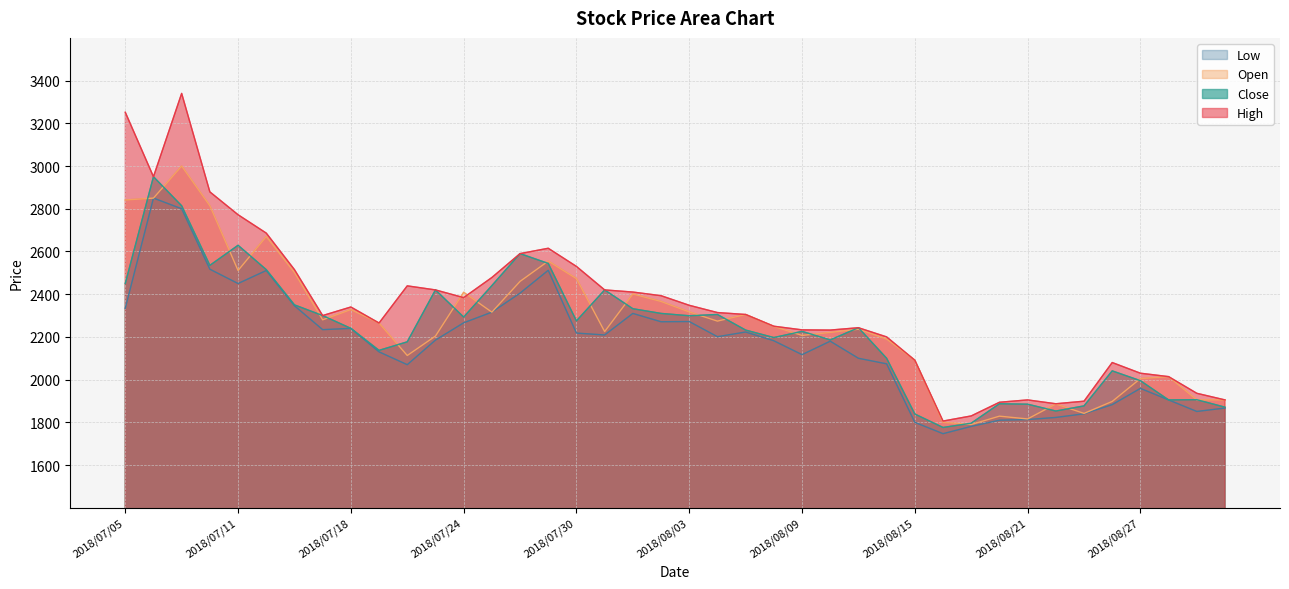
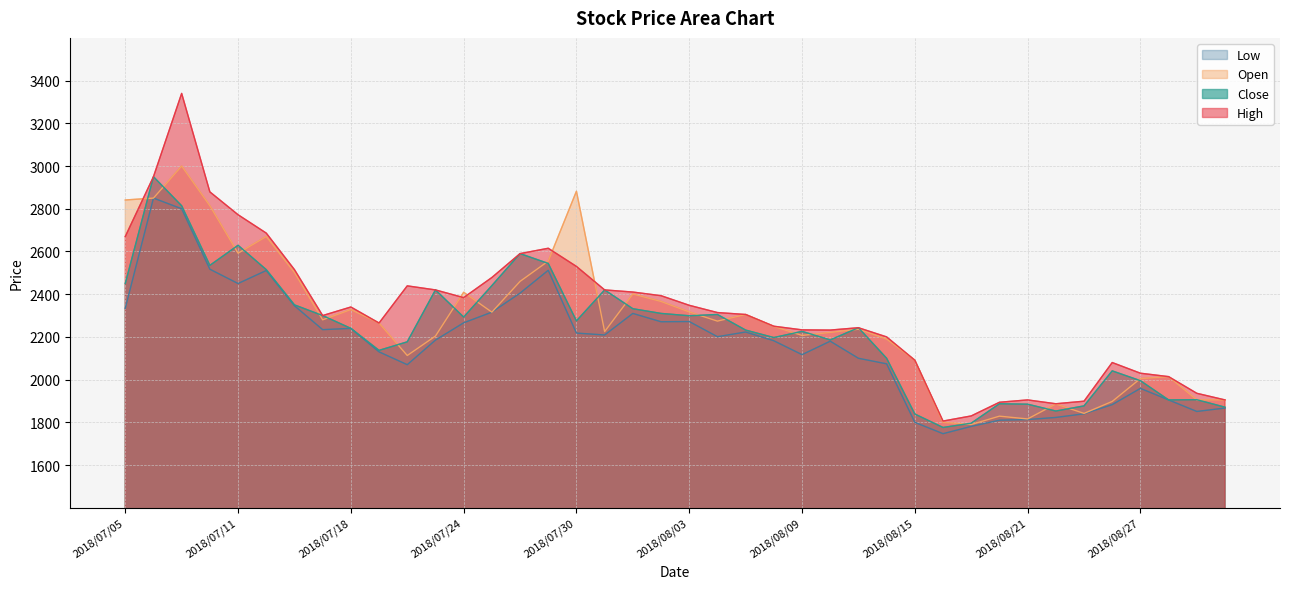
  {
    "Open": {
      "2018/07/05": 2840,
-     "2018/07/11": 2510,
+     "2018/07/11": 2590,
      "2018/07/18": 2330,
      "2018/07/24": 2410,
-     "2018/07/30": 2470,
+     "2018/07/30": 2880,
      "2018/08/03": 2320,
      "2018/08/09": 2210
    },
    "High": {
-     "2018/07/05": 3250,
+     "2018/07/05": 2670,
      "2018/07/11": 2770,
      "2018/07/18": 2340,
      "2018/07/24": 2380,
      "2018/07/30": 2530,
      "2018/08/03": 2350,
      "2018/08/21": 1910,
      "2018/08/27": 2030
    }
  }
